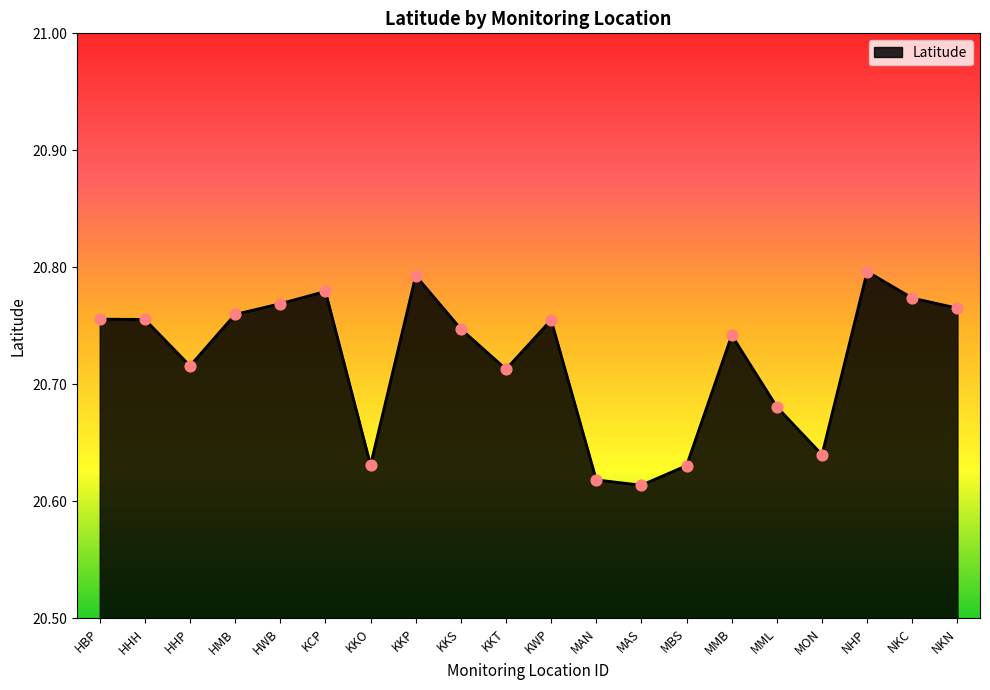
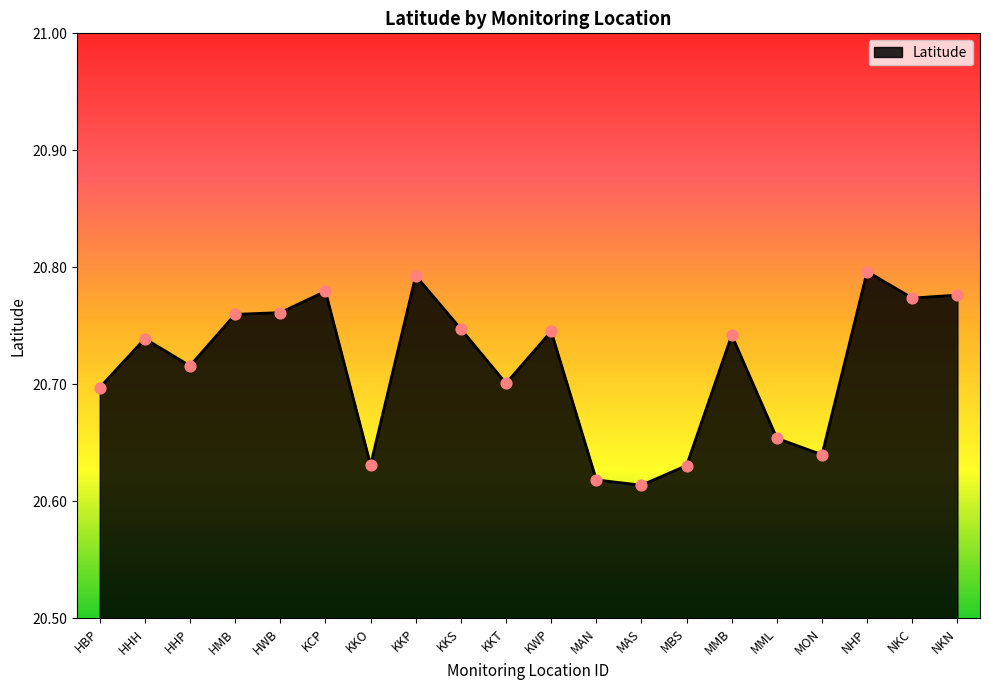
  {
-   "HBP": 20.756,
-   "HHH": 20.755,
+   "HBP": 20.697,
+   "HHH": 20.739,
    "HHP": 20.716,
    "HMB": 20.760,
-   "HWB": 20.769,
+   "HWB": 20.761,
    "KCP": 20.779,
    "KKO": 20.631,
    "KKP": 20.793,
    "KKS": 20.747,
-   "KKT": 20.713,
-   "KWP": 20.755,
+   "KKT": 20.701,
+   "KWP": 20.745,
    "MAN": 20.618,
    "MAS": 20.614,
    "MBS": 20.631,
    "MMB": 20.742,
-   "MML": 20.681,
+   "MML": 20.654,
    "MON": 20.640,
    "NHP": 20.796,
    "NKC": 20.774,
-   "NKN": 20.765
+   "NKN": 20.776
  }
